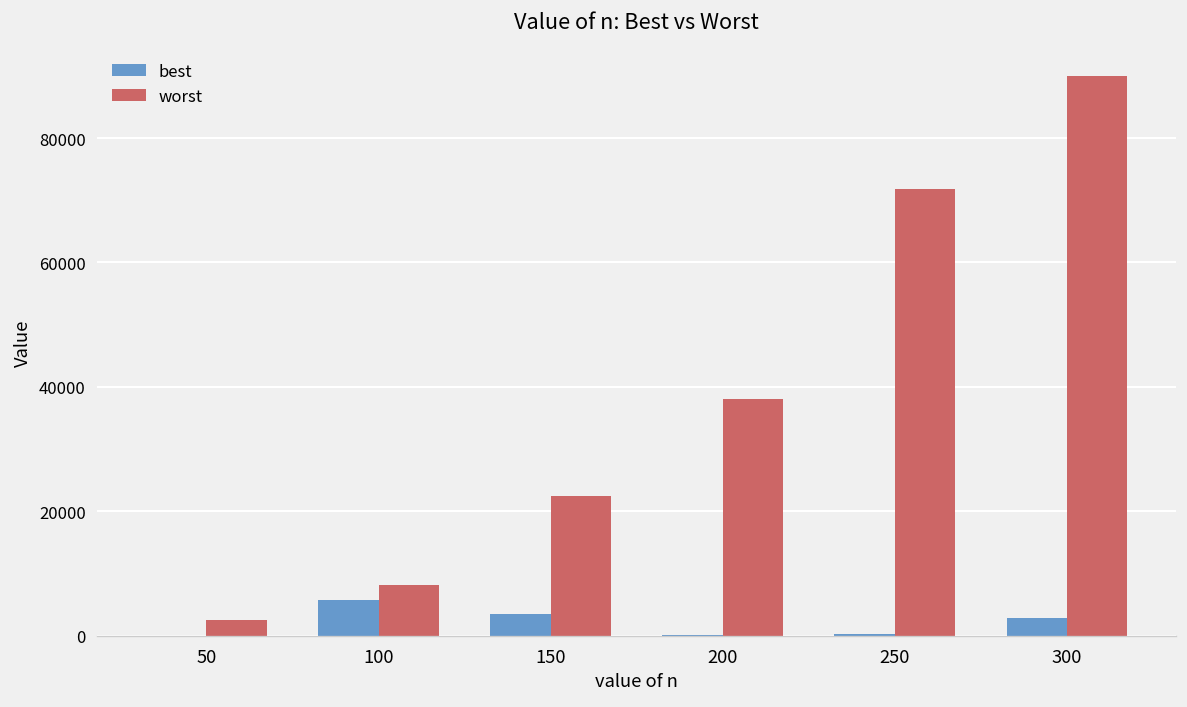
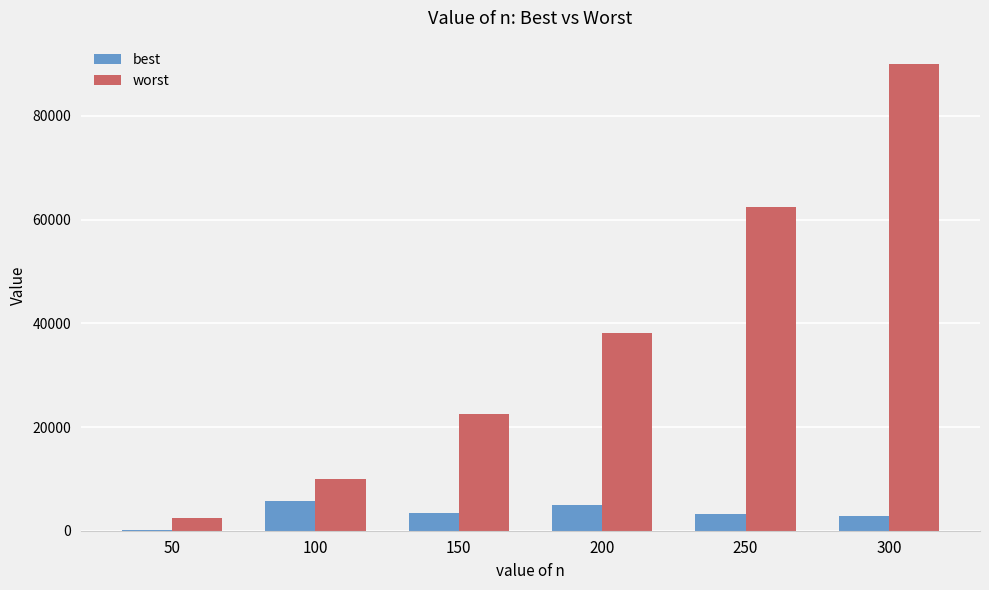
  {
    "best": {
      "100": 6000,
      "150": 3000,
-     "200": 0,
-     "250": 0,
+     "200": 5000,
+     "250": 3000,
      "300": 3000
    },
    "worst": {
      "50": 3000,
-     "100": 8000,
+     "100": 10000,
      "150": 23000,
      "200": 38000,
-     "250": 72000,
+     "250": 63000,
      "300": 90000
    }
  }
